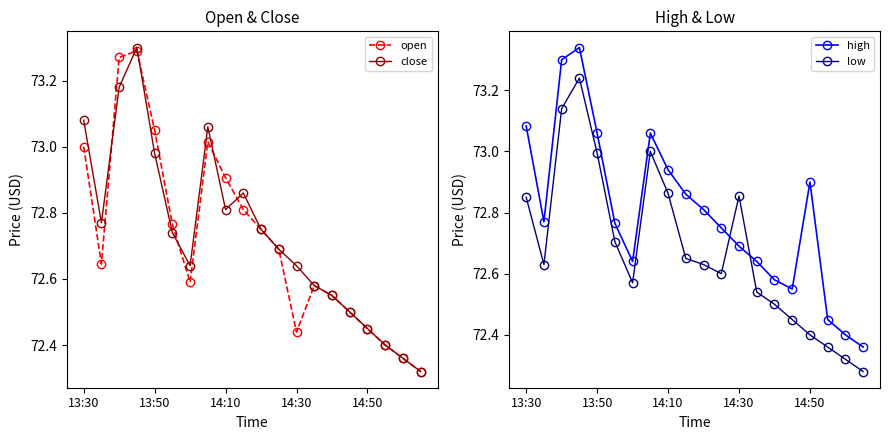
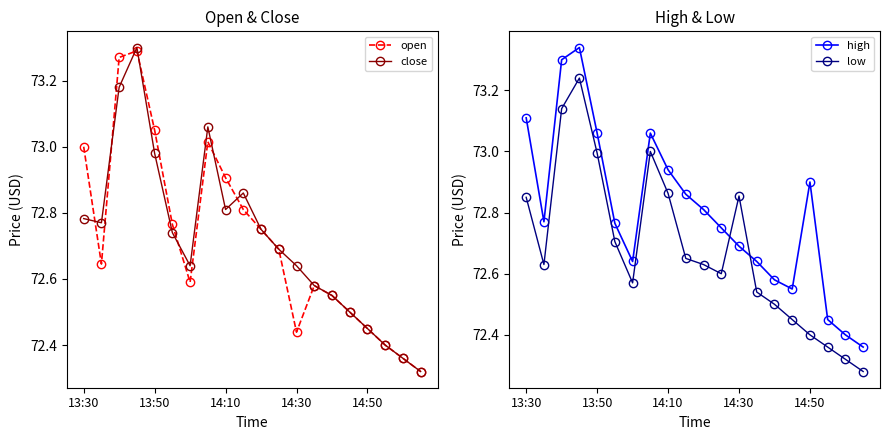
  {
    "Open & Close": {
      "open": {
        "13:30": 73.00,
        "13:50": 73.05,
        "14:10": 72.91,
        "14:30": 72.44
      },
      "close": {
-       "13:30": 73.08,
+       "13:30": 72.78,
        "13:50": 72.98,
        "14:10": 72.81,
        "14:30": 72.64
      }
    },
    "High & Low": {
      "high": {
-       "13:30": 73.08,
+       "13:30": 73.11,
        "13:50": 73.06,
        "14:10": 72.94,
        "14:30": 72.69,
        "14:50": 72.90
      },
      "low": {
        "13:30": 72.85,
        "13:50": 72.99,
        "14:10": 72.86,
        "14:30": 72.85,
        "14:50": 72.40
      }
    }
  }
